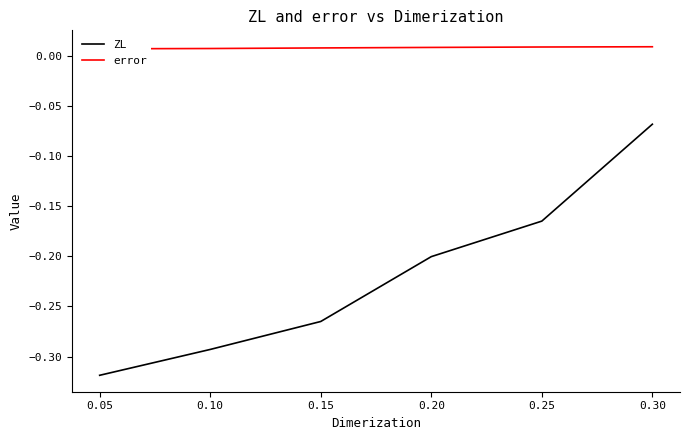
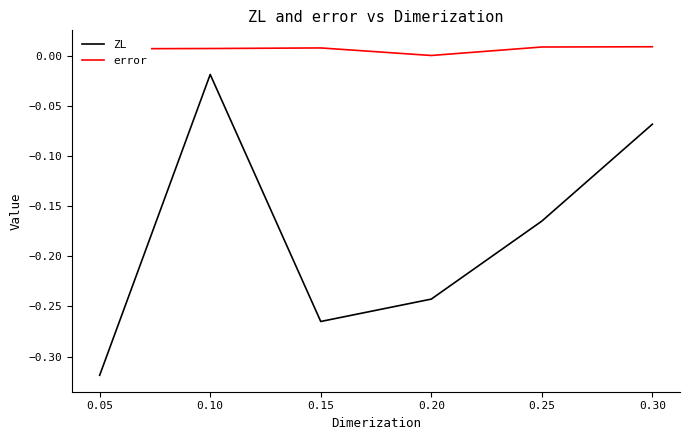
  {
    "ZL": {
      "0.05": -0.319,
-     "0.10": -0.293,
+     "0.10": -0.019,
      "0.15": -0.265,
-     "0.20": -0.200,
+     "0.20": -0.243,
      "0.25": -0.165,
      "0.30": -0.068
    },
    "error": {
      "0.10": 0.007,
      "0.15": 0.008,
-     "0.20": 0.008,
+     "0.20": 0.000,
      "0.25": 0.009,
      "0.30": 0.009
    }
  }
